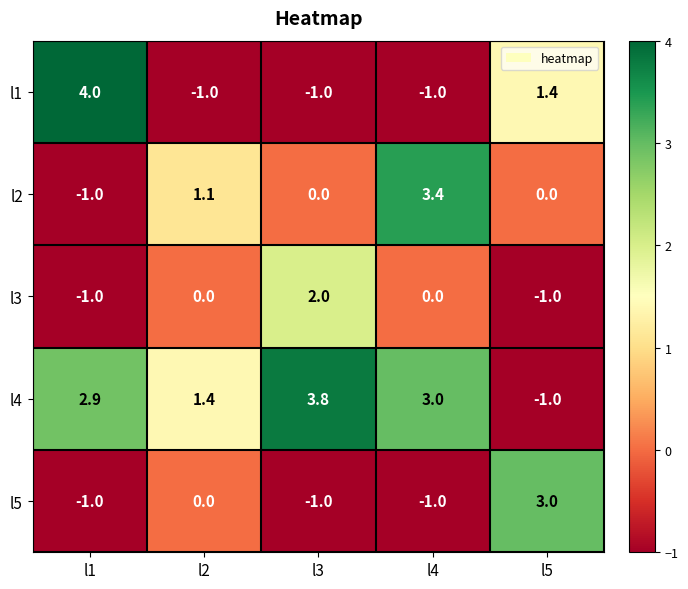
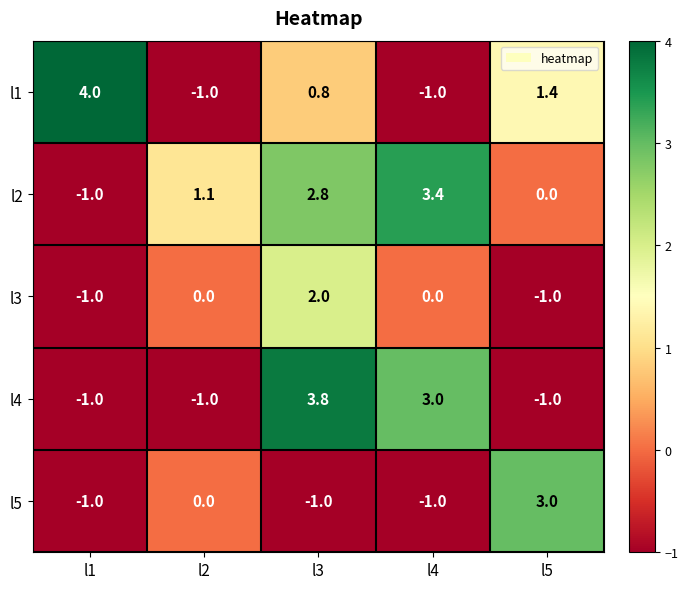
  {
    "l1": {
      "l1": 4.0,
      "l2": -1.0,
-     "l3": -1.0,
+     "l3": 0.8,
      "l4": -1.0,
      "l5": 1.4
    },
    "l2": {
      "l1": -1.0,
      "l2": 1.1,
-     "l3": 0.0,
+     "l3": 2.8,
      "l4": 3.4,
      "l5": 0.0
    },
    "l3": {
      "l1": -1.0,
      "l2": 0.0,
      "l3": 2.0,
      "l4": 0.0,
      "l5": -1.0
    },
    "l4": {
-     "l1": 2.9,
-     "l2": 1.4,
+     "l1": -1.0,
+     "l2": -1.0,
      "l3": 3.8,
      "l4": 3.0,
      "l5": -1.0
    },
    "l5": {
      "l1": -1.0,
      "l2": 0.0,
      "l3": -1.0,
      "l4": -1.0,
      "l5": 3.0
    }
  }
